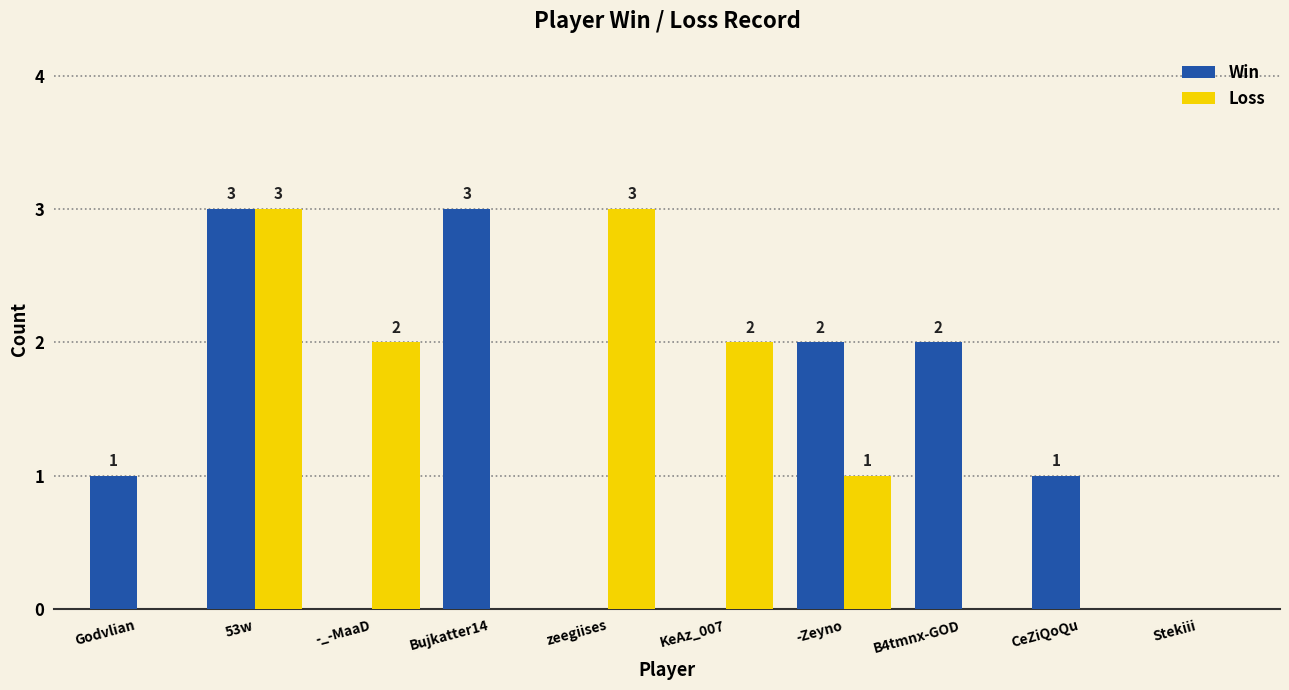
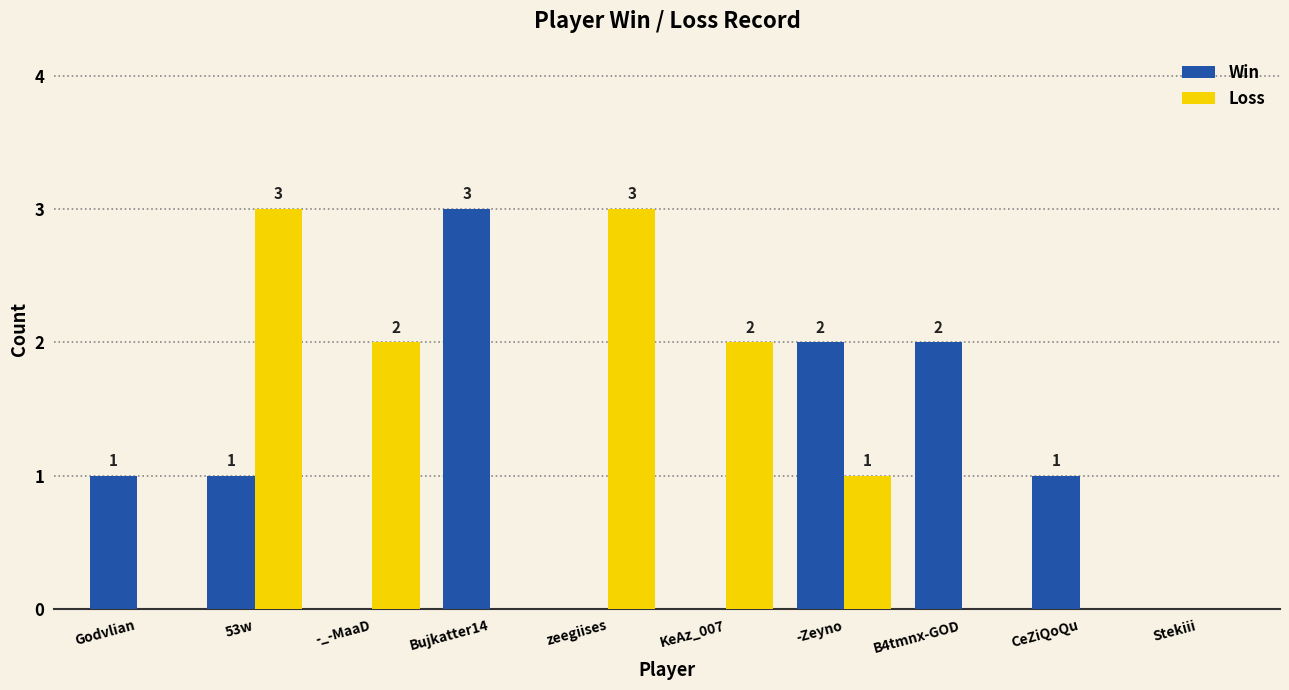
  {
    "Win": {
      "Godvlian": 1,
-     "53w": 3,
+     "53w": 1,
      "Bujkatter14": 3,
      "-Zeyno": 2,
      "B4tmnx-GOD": 2,
      "CeZiQoQu": 1
    },
    "Loss": {
      "53w": 3,
      "-_-MaaD": 2,
      "zeegiises": 3,
      "KeAz_007": 2,
      "-Zeyno": 1
    }
  }
